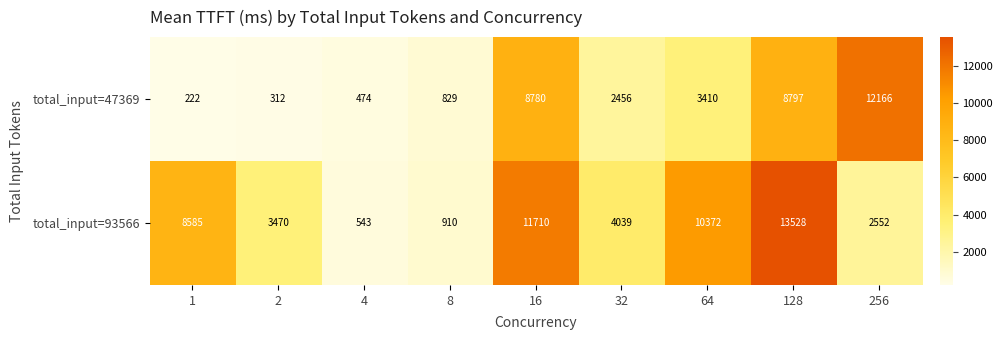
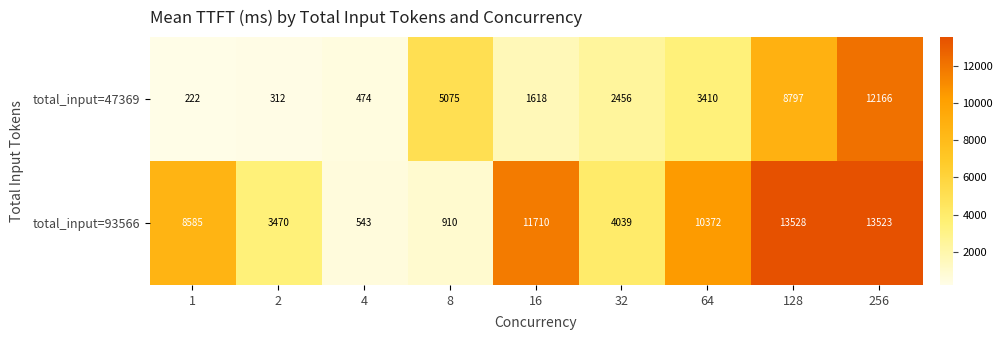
  {
    "total_input=47369": {
      "1": 222,
      "2": 312,
      "4": 474,
-     "8": 829,
-     "16": 8780,
+     "8": 5075,
+     "16": 1618,
      "32": 2456,
      "64": 3410,
      "128": 8797,
      "256": 12166
    },
    "total_input=93566": {
      "1": 8585,
      "2": 3470,
      "4": 543,
      "8": 910,
      "16": 11710,
      "32": 4039,
      "64": 10372,
      "128": 13528,
-     "256": 2552
+     "256": 13523
    }
  }
